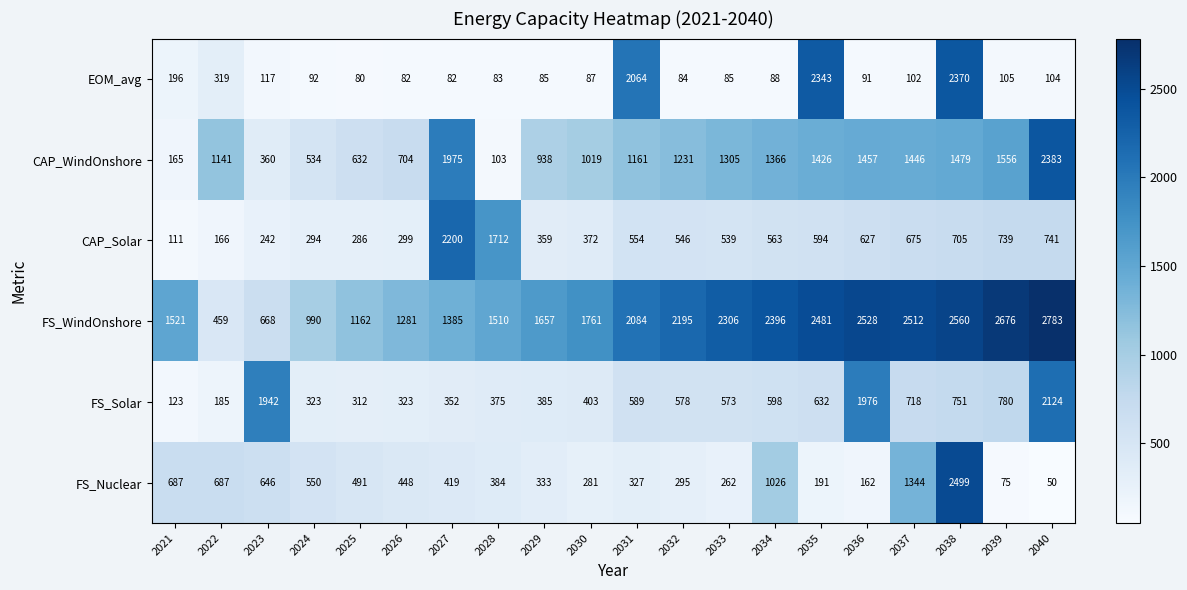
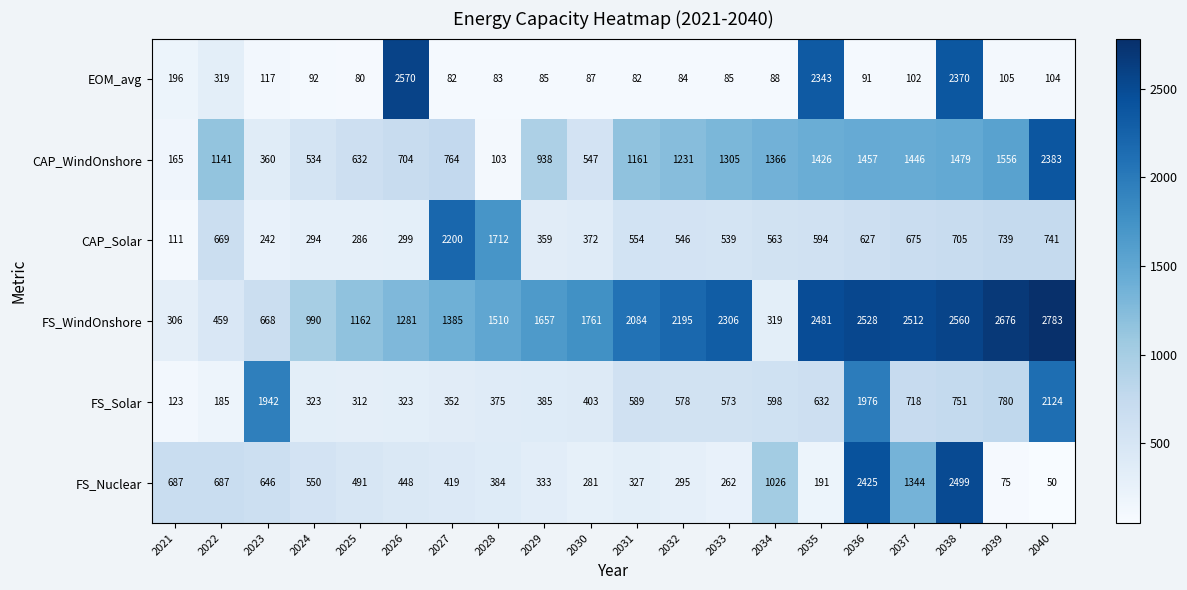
  {
    "EOM_avg": {
      "2021": 196,
      "2022": 319,
      "2023": 117,
      "2024": 92,
      "2025": 80,
-     "2026": 82,
+     "2026": 2570,
      "2027": 82,
      "2028": 83,
      "2029": 85,
      "2030": 87,
-     "2031": 2064,
+     "2031": 82,
      "2032": 84,
      "2033": 85,
      "2034": 88,
      "2035": 2343,
      "2036": 91,
      "2037": 102,
      "2038": 2370,
      "2039": 105,
      "2040": 104
    },
    "CAP_WindOnshore": {
      "2021": 165,
      "2022": 1141,
      "2023": 360,
      "2024": 534,
      "2025": 632,
      "2026": 704,
-     "2027": 1975,
+     "2027": 764,
      "2028": 103,
      "2029": 938,
-     "2030": 1019,
+     "2030": 547,
      "2031": 1161,
      "2032": 1231,
      "2033": 1305,
      "2034": 1366,
      "2035": 1426,
      "2036": 1457,
      "2037": 1446,
      "2038": 1479,
      "2039": 1556,
      "2040": 2383
    },
    "CAP_Solar": {
      "2021": 111,
-     "2022": 166,
+     "2022": 669,
      "2023": 242,
      "2024": 294,
      "2025": 286,
      "2026": 299,
      "2027": 2200,
      "2028": 1712,
      "2029": 359,
      "2030": 372,
      "2031": 554,
      "2032": 546,
      "2033": 539,
      "2034": 563,
      "2035": 594,
      "2036": 627,
      "2037": 675,
      "2038": 705,
      "2039": 739,
      "2040": 741
    },
    "FS_WindOnshore": {
-     "2021": 1521,
+     "2021": 306,
      "2022": 459,
      "2023": 668,
      "2024": 990,
      "2025": 1162,
      "2026": 1281,
      "2027": 1385,
      "2028": 1510,
      "2029": 1657,
      "2030": 1761,
      "2031": 2084,
      "2032": 2195,
      "2033": 2306,
-     "2034": 2396,
+     "2034": 319,
      "2035": 2481,
      "2036": 2528,
      "2037": 2512,
      "2038": 2560,
      "2039": 2676,
      "2040": 2783
    },
    "FS_Solar": {
      "2021": 123,
      "2022": 185,
      "2023": 1942,
      "2024": 323,
      "2025": 312,
      "2026": 323,
      "2027": 352,
      "2028": 375,
      "2029": 385,
      "2030": 403,
      "2031": 589,
      "2032": 578,
      "2033": 573,
      "2034": 598,
      "2035": 632,
      "2036": 1976,
      "2037": 718,
      "2038": 751,
      "2039": 780,
      "2040": 2124
    },
    "FS_Nuclear": {
      "2021": 687,
      "2022": 687,
      "2023": 646,
      "2024": 550,
      "2025": 491,
      "2026": 448,
      "2027": 419,
      "2028": 384,
      "2029": 333,
      "2030": 281,
      "2031": 327,
      "2032": 295,
      "2033": 262,
      "2034": 1026,
      "2035": 191,
-     "2036": 162,
+     "2036": 2425,
      "2037": 1344,
      "2038": 2499,
      "2039": 75,
      "2040": 50
    }
  }
